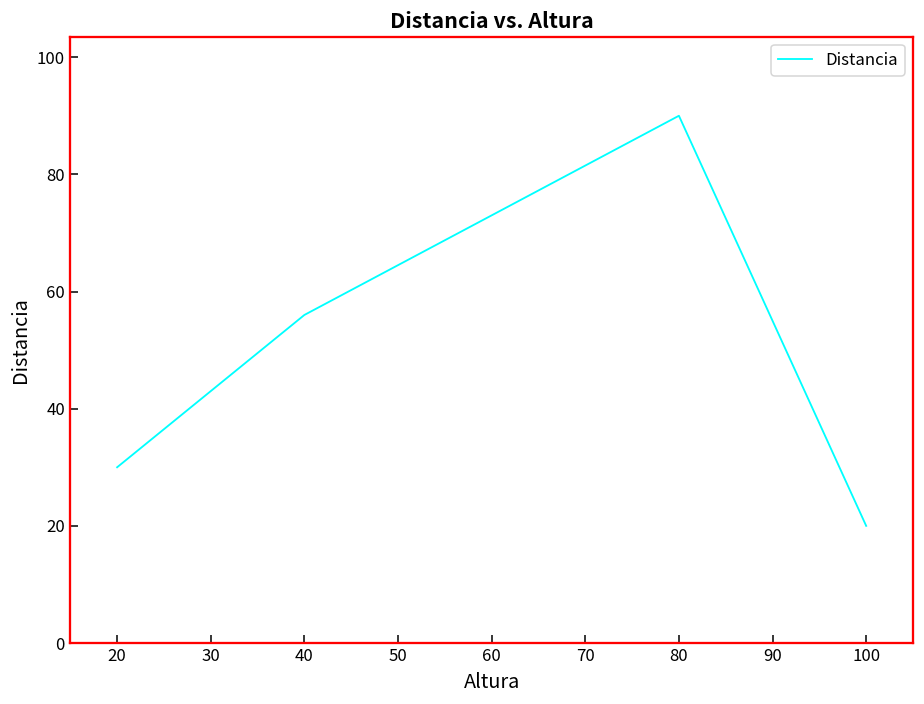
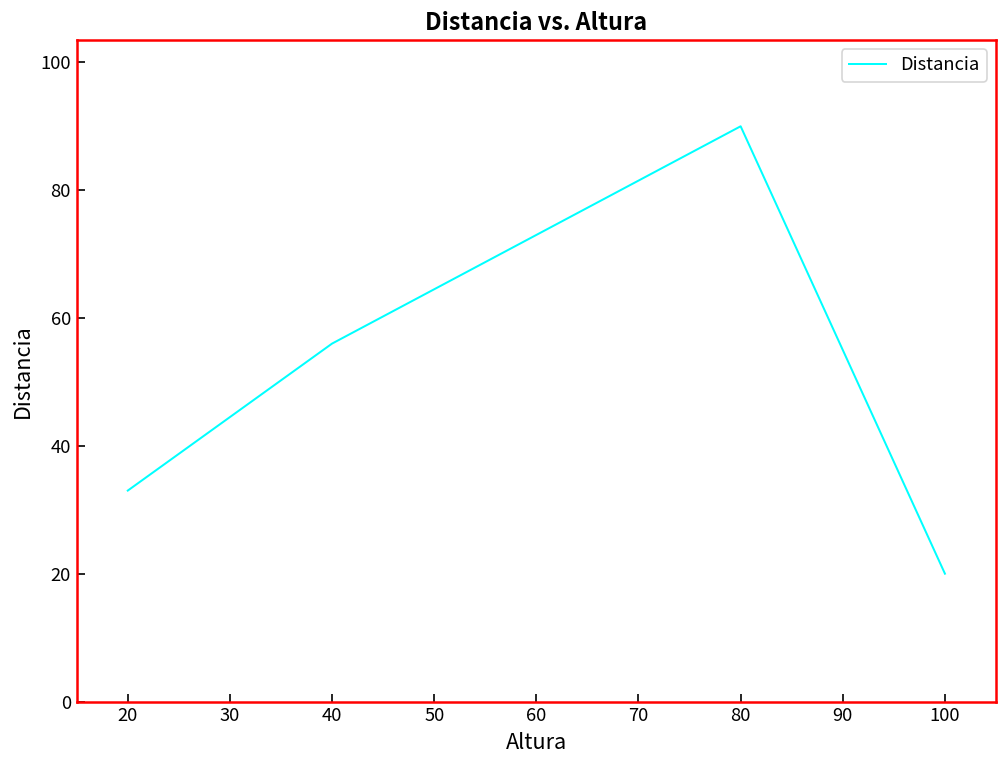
  {
-   "20": 30,
+   "20": 33,
    "40": 56,
    "80": 90,
    "100": 20
  }
